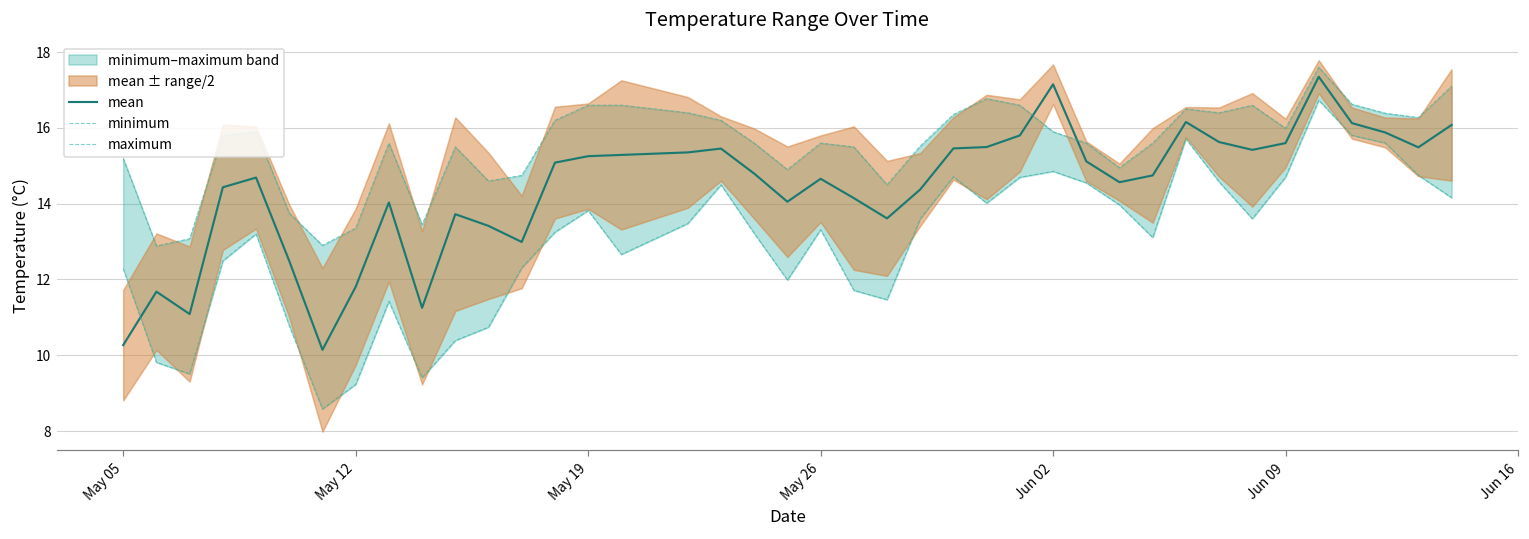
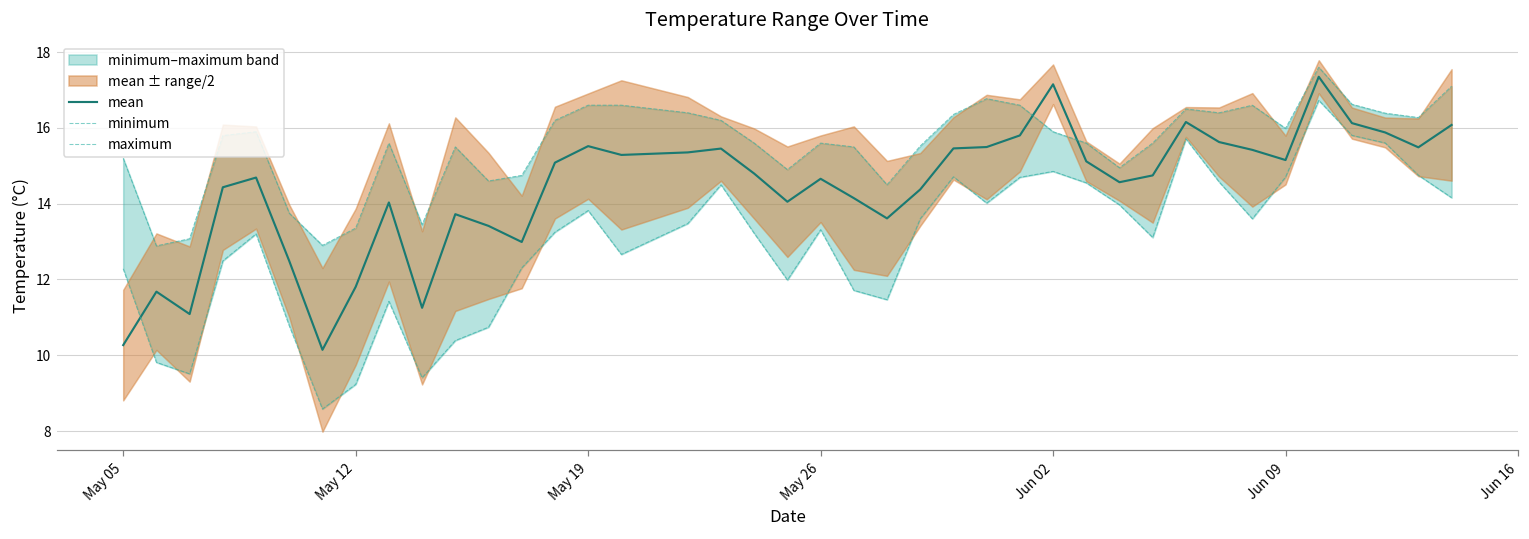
  {
    "mean": {
      "May 05": 10.3,
      "May 12": 11.8,
-     "May 19": 15.3,
+     "May 19": 15.5,
      "May 26": 14.7,
      "Jun 02": 17.1,
-     "Jun 09": 15.6
+     "Jun 09": 15.2
    }
  }
